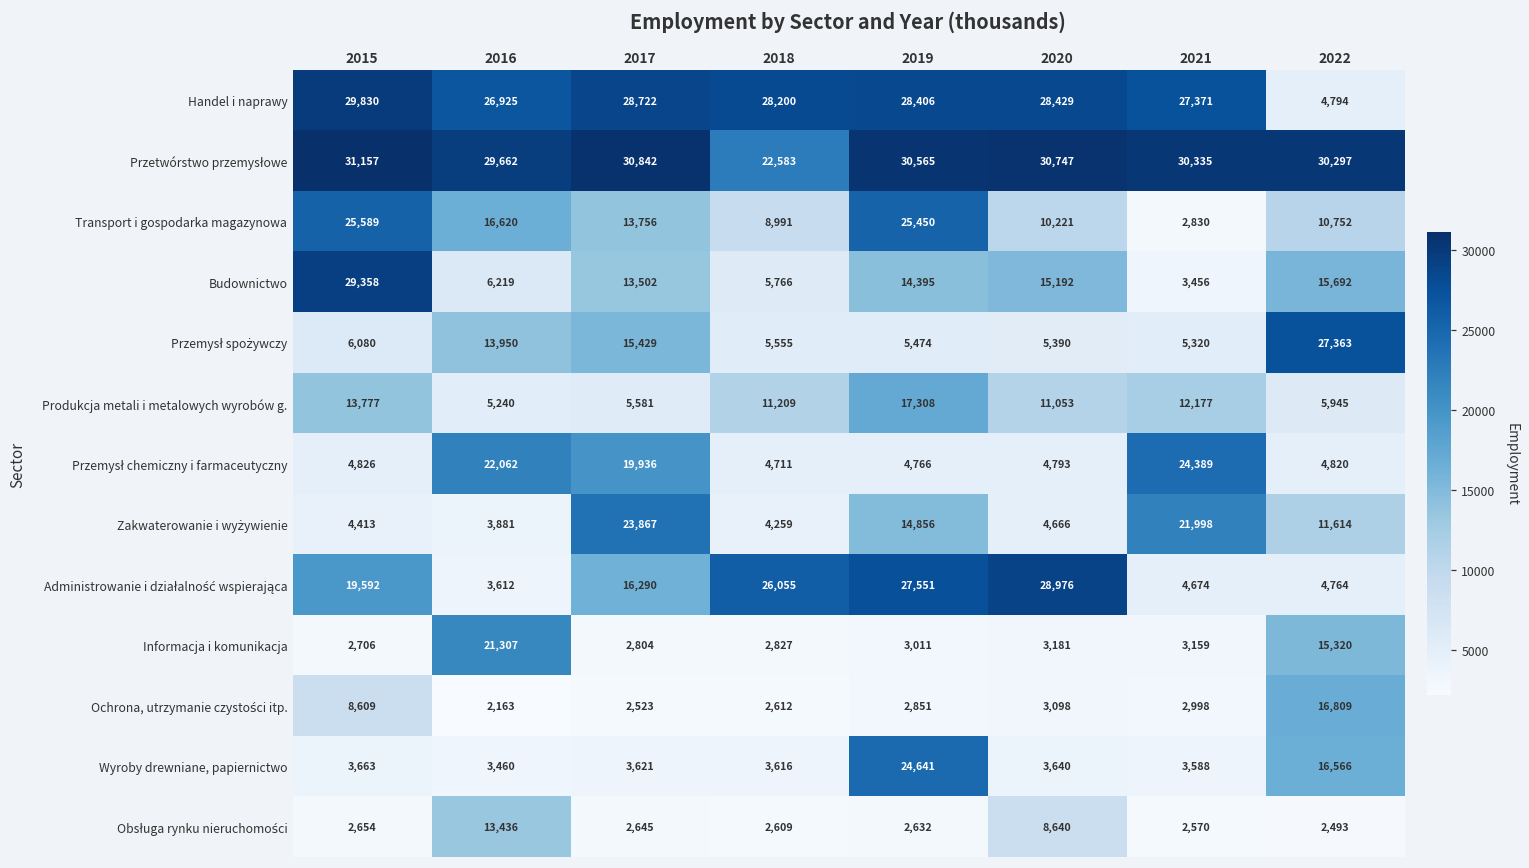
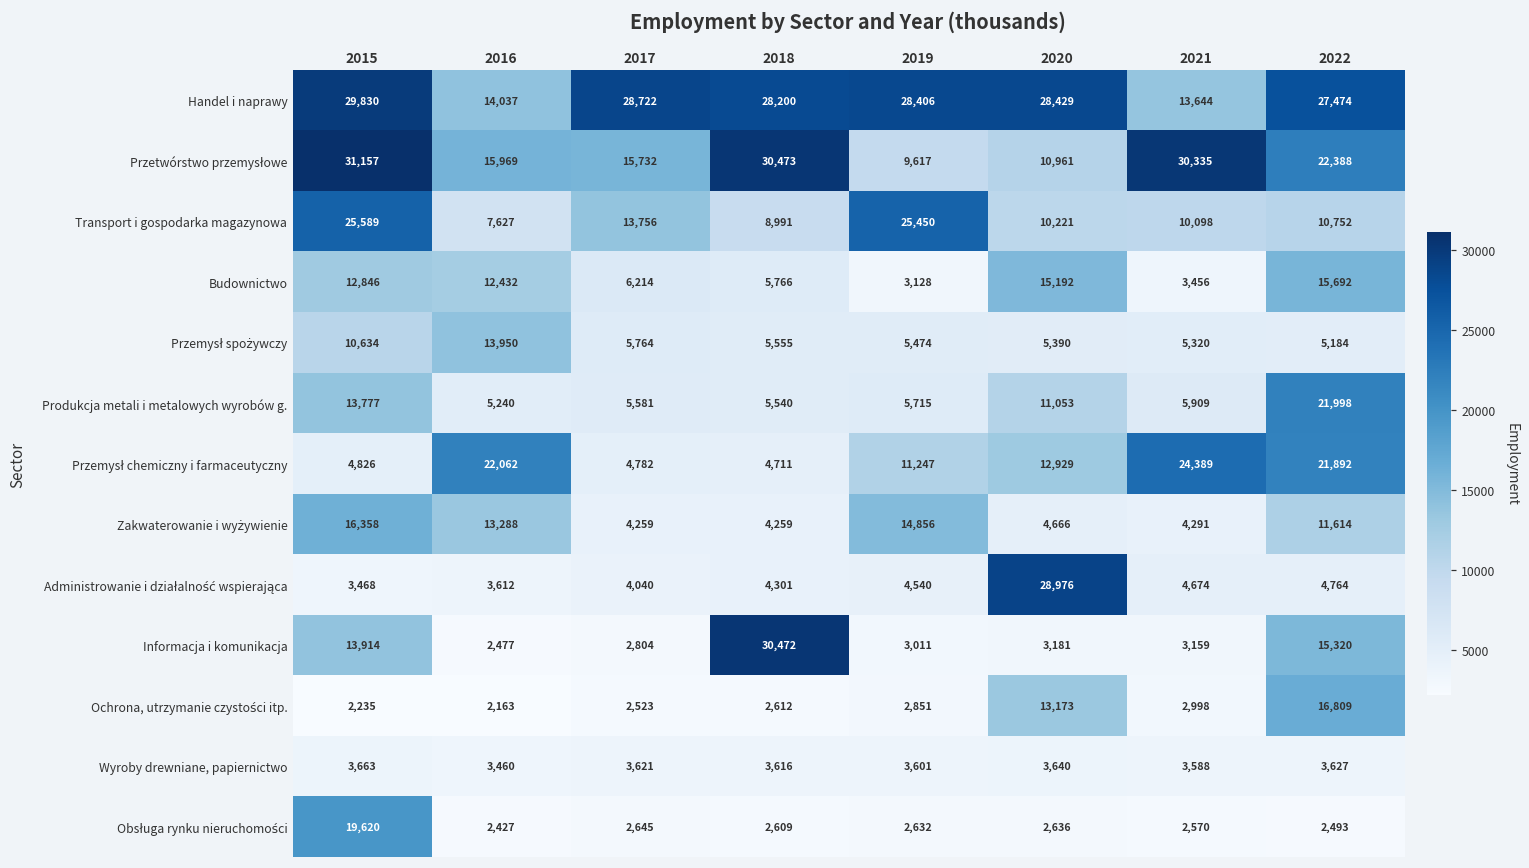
  {
    "Handel i naprawy": {
      "2015": "29,830",
-     "2016": "26,925",
+     "2016": "14,037",
      "2017": "28,722",
      "2018": "28,200",
      "2019": "28,406",
      "2020": "28,429",
-     "2021": "27,371",
-     "2022": "4,794"
+     "2021": "13,644",
+     "2022": "27,474"
    },
    "Przetwórstwo przemysłowe": {
      "2015": "31,157",
-     "2016": "29,662",
-     "2017": "30,842",
-     "2018": "22,583",
-     "2019": "30,565",
-     "2020": "30,747",
+     "2016": "15,969",
+     "2017": "15,732",
+     "2018": "30,473",
+     "2019": "9,617",
+     "2020": "10,961",
      "2021": "30,335",
-     "2022": "30,297"
+     "2022": "22,388"
    },
    "Transport i gospodarka magazynowa": {
      "2015": "25,589",
-     "2016": "16,620",
+     "2016": "7,627",
      "2017": "13,756",
      "2018": "8,991",
      "2019": "25,450",
      "2020": "10,221",
-     "2021": "2,830",
+     "2021": "10,098",
      "2022": "10,752"
    },
    "Budownictwo": {
-     "2015": "29,358",
-     "2016": "6,219",
-     "2017": "13,502",
+     "2015": "12,846",
+     "2016": "12,432",
+     "2017": "6,214",
      "2018": "5,766",
-     "2019": "14,395",
+     "2019": "3,128",
      "2020": "15,192",
      "2021": "3,456",
      "2022": "15,692"
    },
    "Przemysł spożywczy": {
-     "2015": "6,080",
+     "2015": "10,634",
      "2016": "13,950",
-     "2017": "15,429",
+     "2017": "5,764",
      "2018": "5,555",
      "2019": "5,474",
      "2020": "5,390",
      "2021": "5,320",
-     "2022": "27,363"
+     "2022": "5,184"
    },
    "Produkcja metali i metalowych wyrobów g.": {
      "2015": "13,777",
      "2016": "5,240",
      "2017": "5,581",
-     "2018": "11,209",
-     "2019": "17,308",
+     "2018": "5,540",
+     "2019": "5,715",
      "2020": "11,053",
-     "2021": "12,177",
-     "2022": "5,945"
+     "2021": "5,909",
+     "2022": "21,998"
    },
    "Przemysł chemiczny i farmaceutyczny": {
      "2015": "4,826",
      "2016": "22,062",
-     "2017": "19,936",
+     "2017": "4,782",
      "2018": "4,711",
-     "2019": "4,766",
-     "2020": "4,793",
+     "2019": "11,247",
+     "2020": "12,929",
      "2021": "24,389",
-     "2022": "4,820"
+     "2022": "21,892"
    },
    "Zakwaterowanie i wyżywienie": {
-     "2015": "4,413",
-     "2016": "3,881",
-     "2017": "23,867",
+     "2015": "16,358",
+     "2016": "13,288",
+     "2017": "4,259",
      "2018": "4,259",
      "2019": "14,856",
      "2020": "4,666",
-     "2021": "21,998",
+     "2021": "4,291",
      "2022": "11,614"
    },
    "Administrowanie i działalność wspierająca": {
-     "2015": "19,592",
+     "2015": "3,468",
      "2016": "3,612",
-     "2017": "16,290",
-     "2018": "26,055",
-     "2019": "27,551",
+     "2017": "4,040",
+     "2018": "4,301",
+     "2019": "4,540",
      "2020": "28,976",
      "2021": "4,674",
      "2022": "4,764"
    },
    "Informacja i komunikacja": {
-     "2015": "2,706",
-     "2016": "21,307",
+     "2015": "13,914",
+     "2016": "2,477",
      "2017": "2,804",
-     "2018": "2,827",
+     "2018": "30,472",
      "2019": "3,011",
      "2020": "3,181",
      "2021": "3,159",
      "2022": "15,320"
    },
    "Ochrona, utrzymanie czystości itp.": {
-     "2015": "8,609",
+     "2015": "2,235",
      "2016": "2,163",
      "2017": "2,523",
      "2018": "2,612",
      "2019": "2,851",
-     "2020": "3,098",
+     "2020": "13,173",
      "2021": "2,998",
      "2022": "16,809"
    },
    "Wyroby drewniane, papiernictwo": {
      "2015": "3,663",
      "2016": "3,460",
      "2017": "3,621",
      "2018": "3,616",
-     "2019": "24,641",
+     "2019": "3,601",
      "2020": "3,640",
      "2021": "3,588",
-     "2022": "16,566"
+     "2022": "3,627"
    },
    "Obsługa rynku nieruchomości": {
-     "2015": "2,654",
-     "2016": "13,436",
+     "2015": "19,620",
+     "2016": "2,427",
      "2017": "2,645",
      "2018": "2,609",
      "2019": "2,632",
-     "2020": "8,640",
+     "2020": "2,636",
      "2021": "2,570",
      "2022": "2,493"
    }
  }
